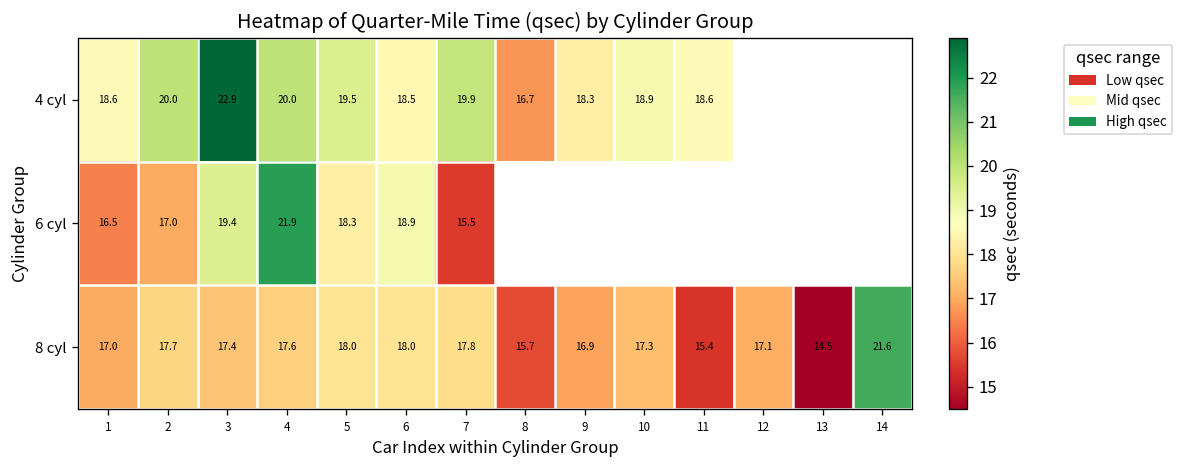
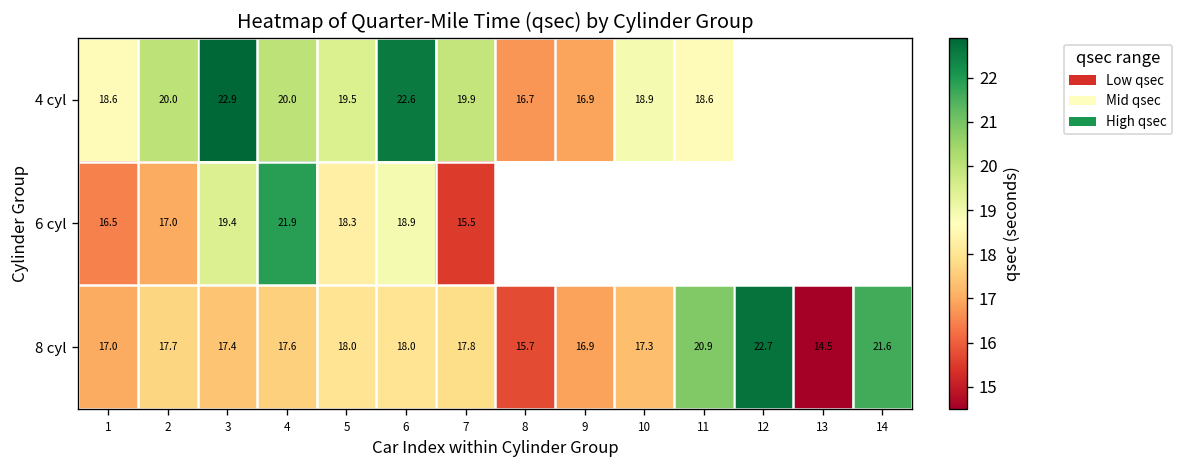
  {
    "4 cyl": {
      "1": 18.6,
      "2": 20.0,
      "3": 22.9,
      "4": 20.0,
      "5": 19.5,
-     "6": 18.5,
+     "6": 22.6,
      "7": 19.9,
      "8": 16.7,
-     "9": 18.3,
+     "9": 16.9,
      "10": 18.9,
      "11": 18.6
    },
    "6 cyl": {
      "1": 16.5,
      "2": 17.0,
      "3": 19.4,
      "4": 21.9,
      "5": 18.3,
      "6": 18.9,
      "7": 15.5
    },
    "8 cyl": {
      "1": 17.0,
      "2": 17.7,
      "3": 17.4,
      "4": 17.6,
      "5": 18.0,
      "6": 18.0,
      "7": 17.8,
      "8": 15.7,
      "9": 16.9,
      "10": 17.3,
-     "11": 15.4,
-     "12": 17.1,
+     "11": 20.9,
+     "12": 22.7,
      "13": 14.5,
      "14": 21.6
    }
  }
